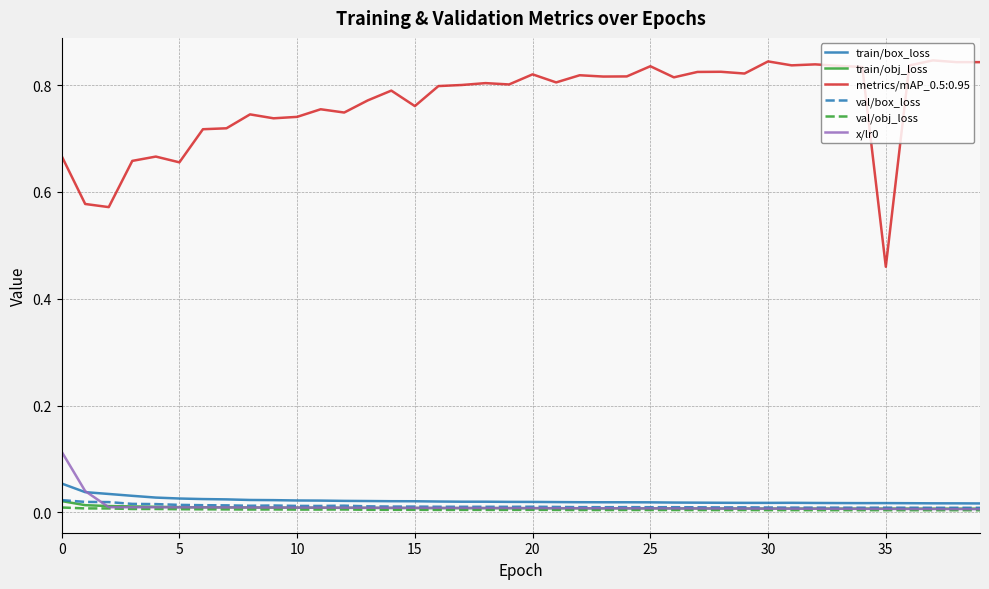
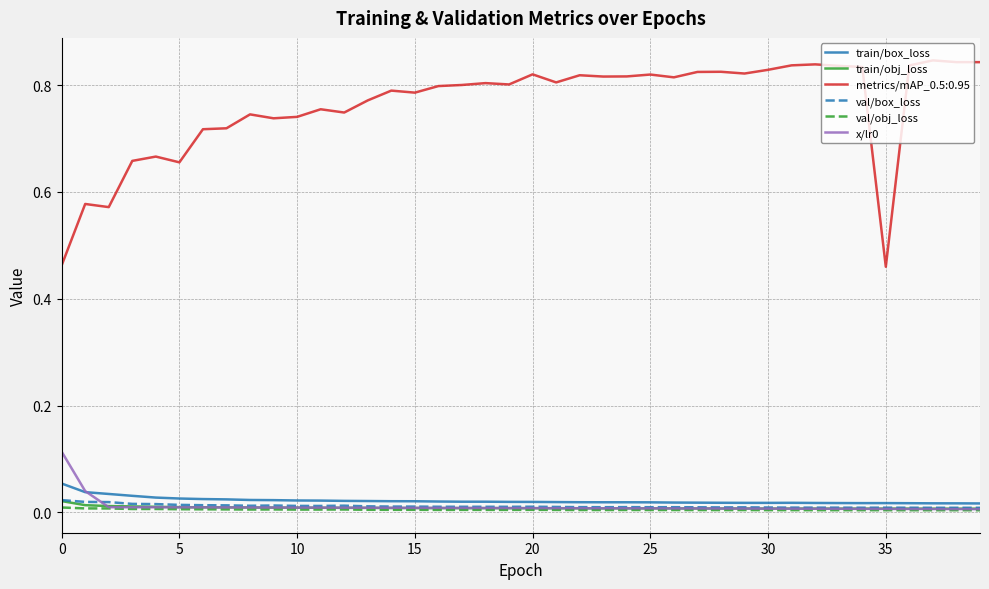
  {
    "metrics/mAP_0.5:0.95": {
-     "0": 0.67,
+     "0": 0.46,
      "5": 0.66,
      "10": 0.74,
-     "15": 0.76,
+     "15": 0.79,
      "20": 0.82,
-     "25": 0.84,
-     "30": 0.84,
+     "25": 0.82,
+     "30": 0.83,
      "35": 0.46
    },
    "x/lr0": {
      "0": 0.11
    }
  }
